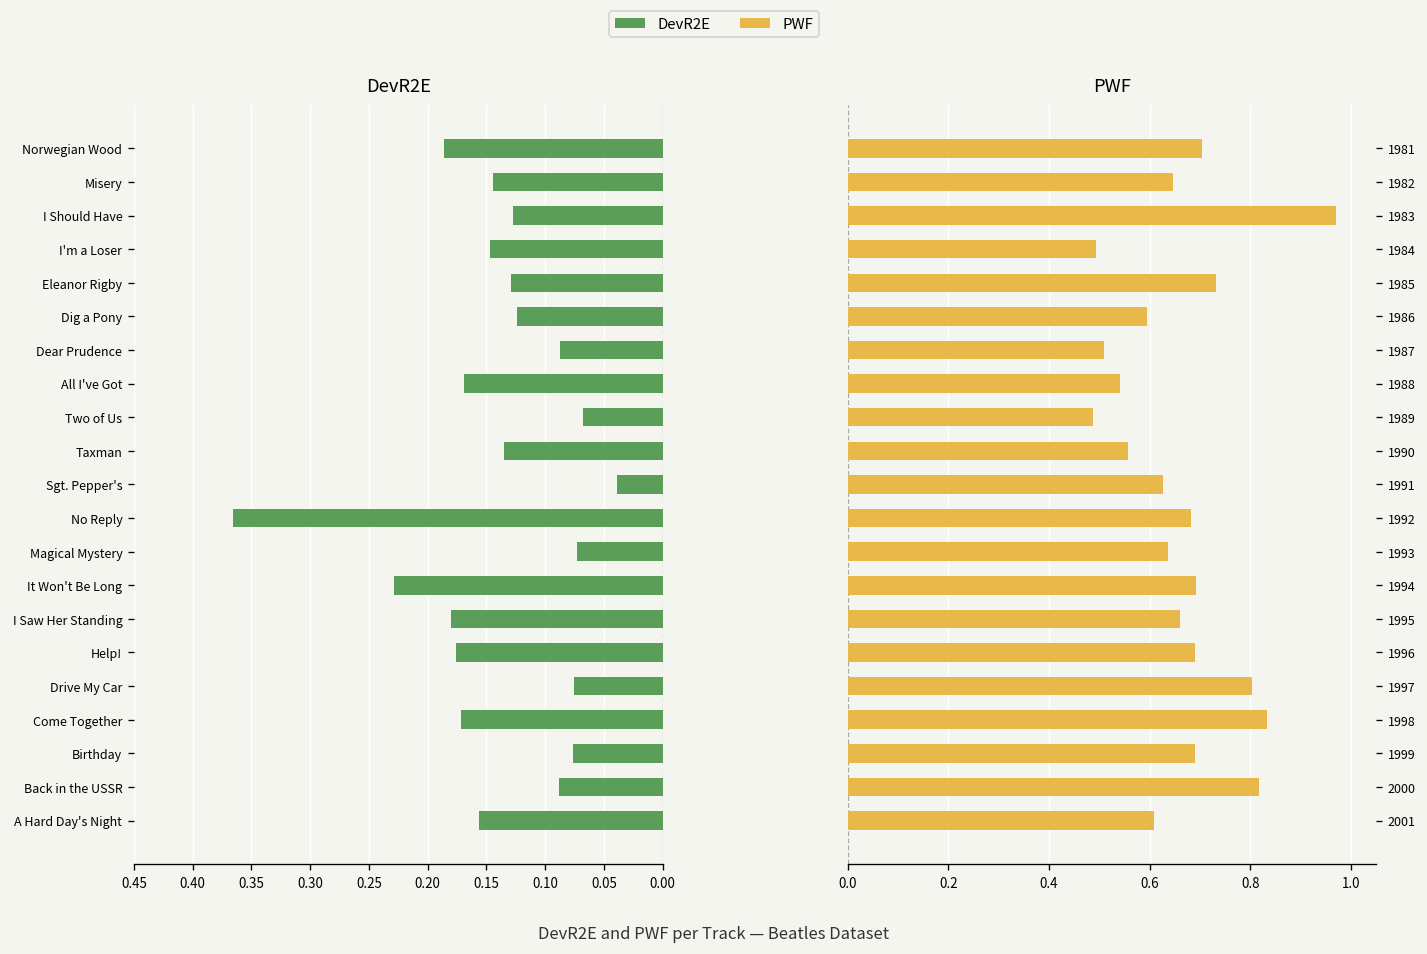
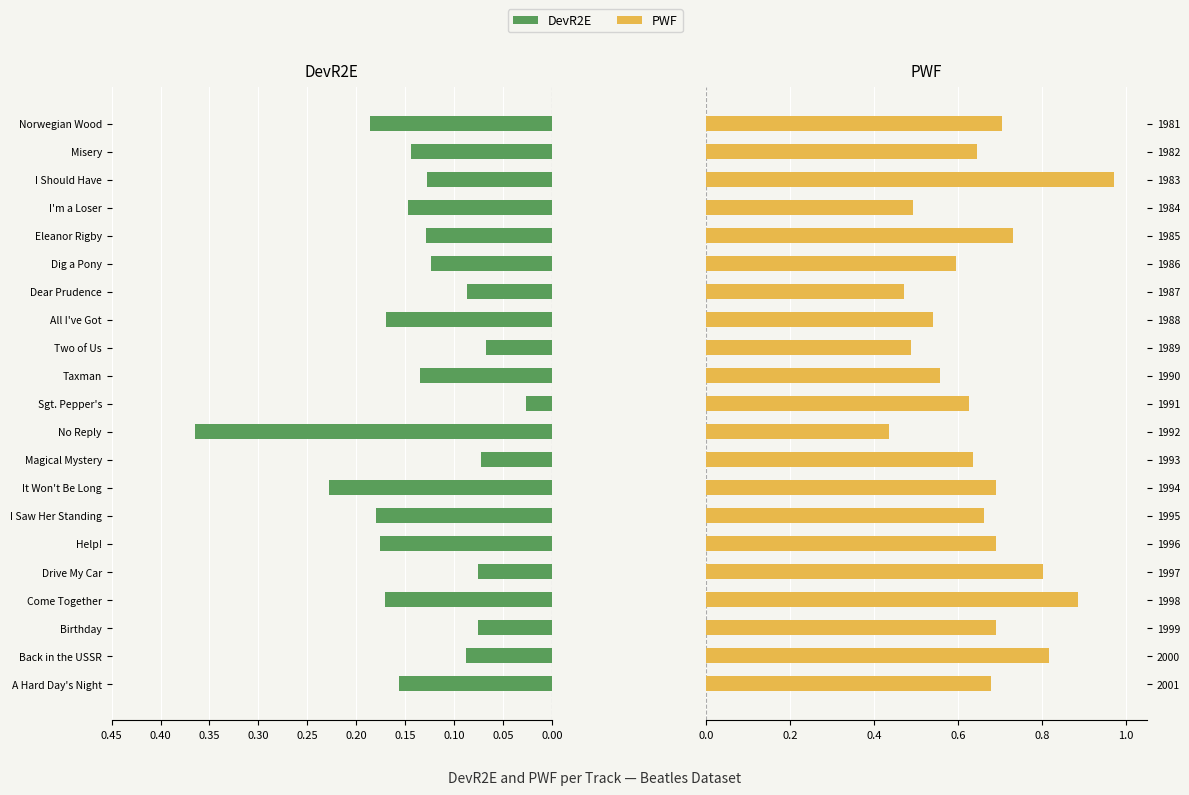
  {
    "DevR2E": {
      "Norwegian Wood": 0.19,
      "Misery": 0.14,
      "I Should Have": 0.13,
      "I'm a Loser": 0.15,
      "Eleanor Rigby": 0.13,
      "Dig a Pony": 0.12,
      "Dear Prudence": 0.09,
      "All I've Got": 0.17,
      "Two of Us": 0.07,
      "Taxman": 0.13,
-     "Sgt. Pepper's": 0.04,
+     "Sgt. Pepper's": 0.03,
      "No Reply": 0.37,
      "Magical Mystery": 0.07,
      "It Won't Be Long": 0.23,
      "I Saw Her Standing": 0.18,
      "Help!": 0.18,
      "Drive My Car": 0.08,
      "Come Together": 0.17,
      "Birthday": 0.08,
      "Back in the USSR": 0.09,
      "A Hard Day's Night": 0.16
    },
    "PWF": {
      "1981": 0.70,
      "1982": 0.65,
      "1983": 0.97,
      "1984": 0.49,
      "1985": 0.73,
      "1986": 0.60,
-     "1987": 0.51,
+     "1987": 0.47,
      "1988": 0.54,
      "1989": 0.49,
      "1990": 0.56,
      "1991": 0.63,
-     "1992": 0.68,
+     "1992": 0.44,
      "1993": 0.64,
      "1994": 0.69,
      "1995": 0.66,
      "1996": 0.69,
      "1997": 0.80,
-     "1998": 0.83,
+     "1998": 0.89,
      "1999": 0.69,
      "2000": 0.82,
-     "2001": 0.61
+     "2001": 0.68
    }
  }
